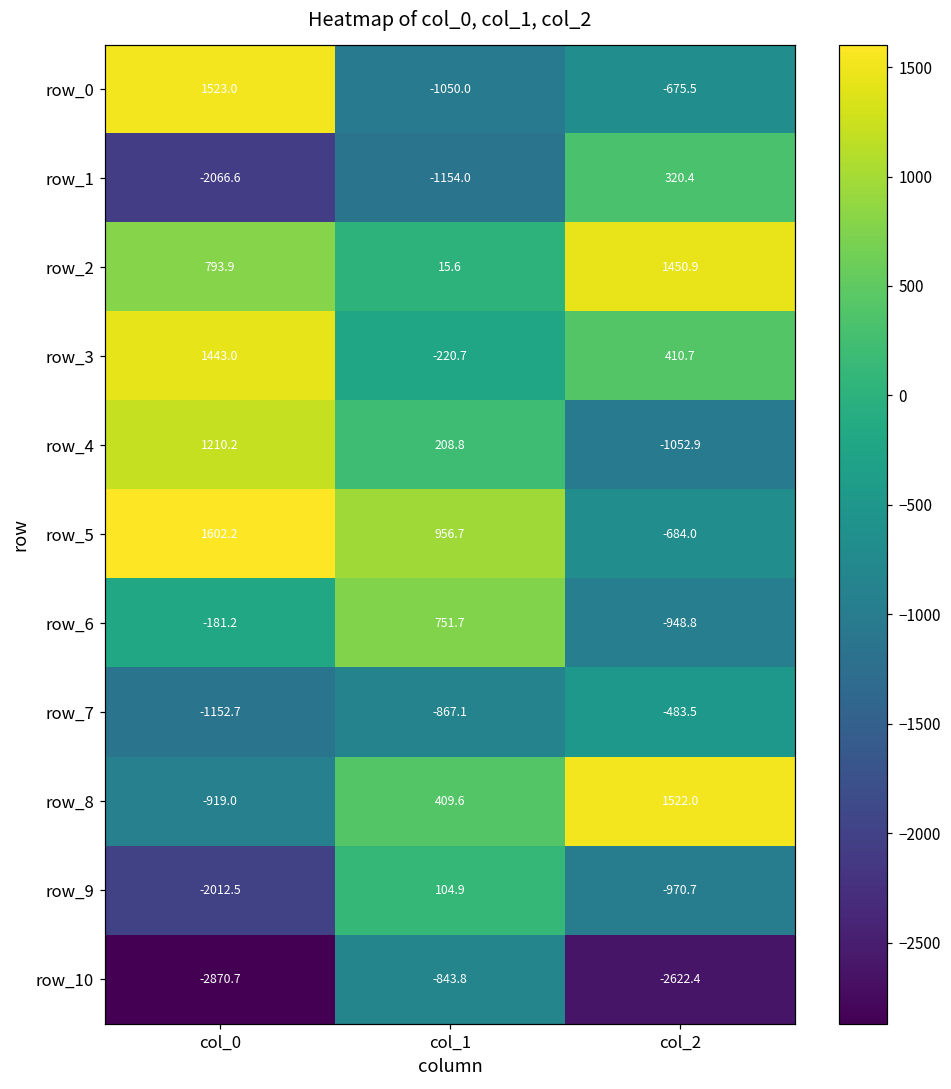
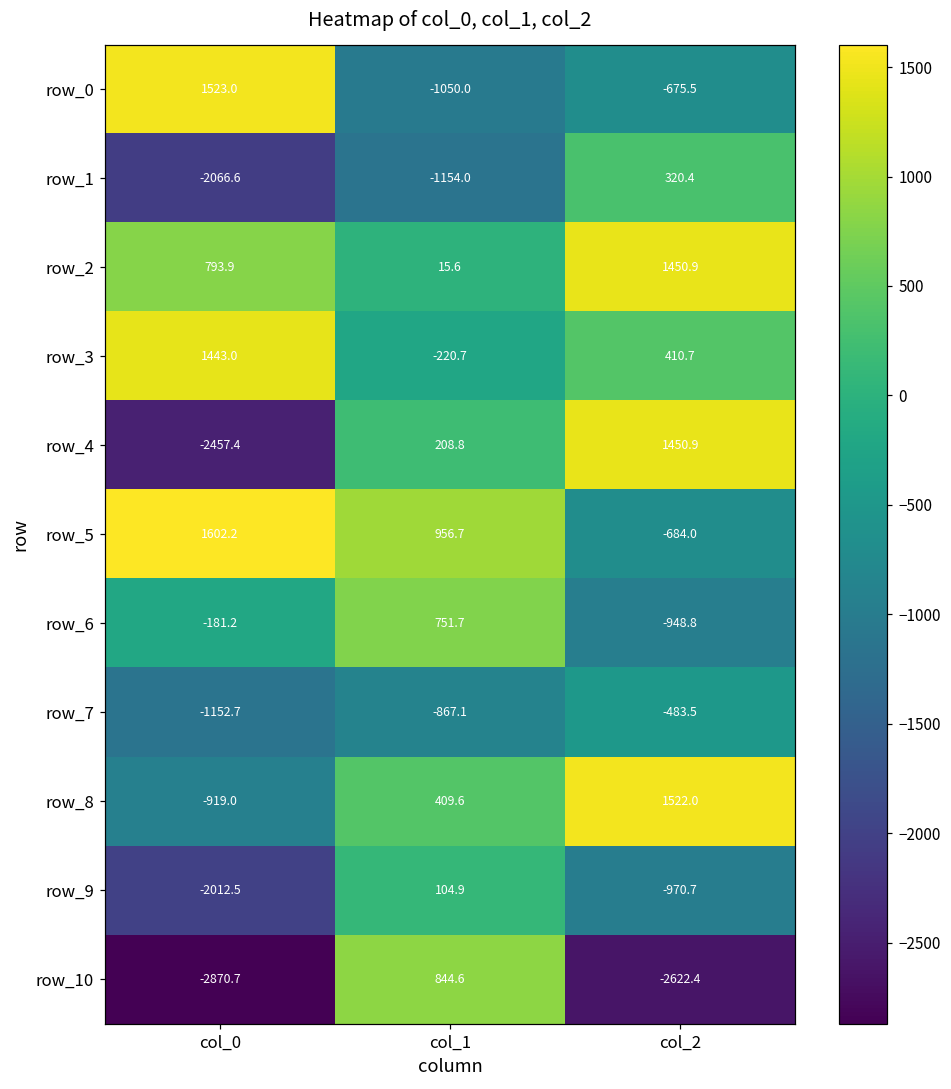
  {
    "row_0": {
      "col_0": 1523.0,
      "col_1": -1050.0,
      "col_2": -675.5
    },
    "row_1": {
      "col_0": -2066.6,
      "col_1": -1154.0,
      "col_2": 320.4
    },
    "row_2": {
      "col_0": 793.9,
      "col_1": 15.6,
      "col_2": 1450.9
    },
    "row_3": {
      "col_0": 1443.0,
      "col_1": -220.7,
      "col_2": 410.7
    },
    "row_4": {
-     "col_0": 1210.2,
+     "col_0": -2457.4,
      "col_1": 208.8,
-     "col_2": -1052.9
+     "col_2": 1450.9
    },
    "row_5": {
      "col_0": 1602.2,
      "col_1": 956.7,
      "col_2": -684.0
    },
    "row_6": {
      "col_0": -181.2,
      "col_1": 751.7,
      "col_2": -948.8
    },
    "row_7": {
      "col_0": -1152.7,
      "col_1": -867.1,
      "col_2": -483.5
    },
    "row_8": {
      "col_0": -919.0,
      "col_1": 409.6,
      "col_2": 1522.0
    },
    "row_9": {
      "col_0": -2012.5,
      "col_1": 104.9,
      "col_2": -970.7
    },
    "row_10": {
      "col_0": -2870.7,
-     "col_1": -843.8,
+     "col_1": 844.6,
      "col_2": -2622.4
    }
  }
